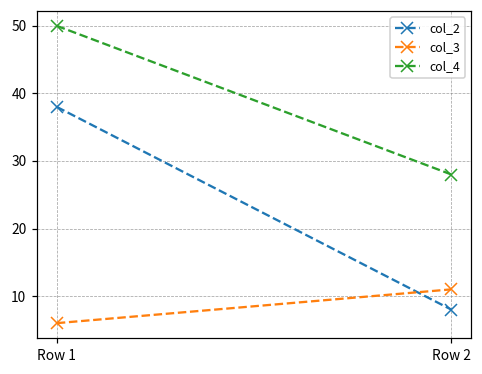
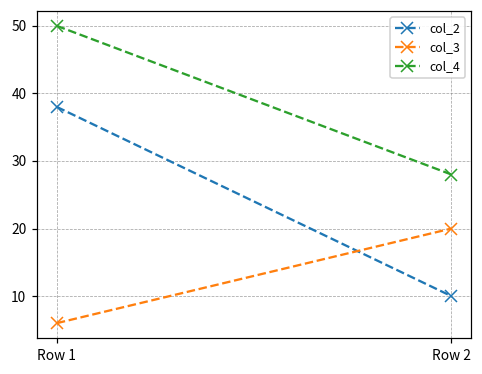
  {
    "col_2": {
      "Row 1": 38,
-     "Row 2": 8
+     "Row 2": 10
    },
    "col_3": {
      "Row 1": 6,
-     "Row 2": 11
+     "Row 2": 20
    },
    "col_4": {
      "Row 1": 50,
      "Row 2": 28
    }
  }
